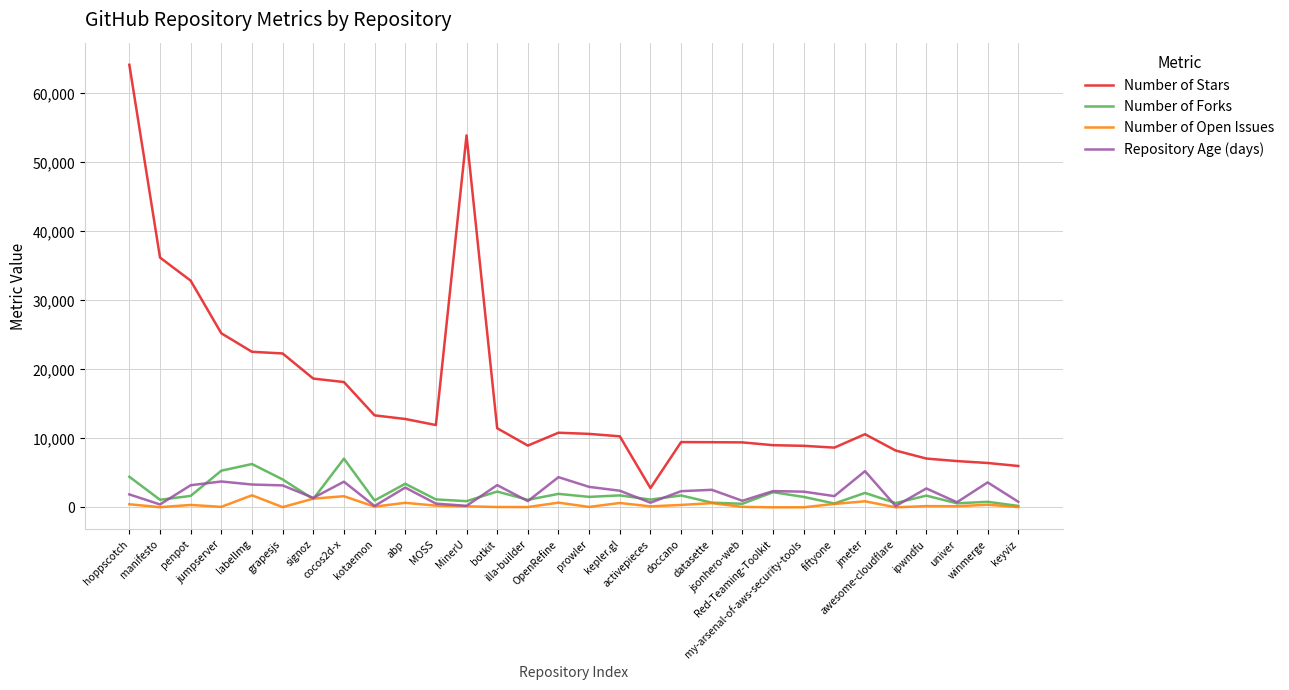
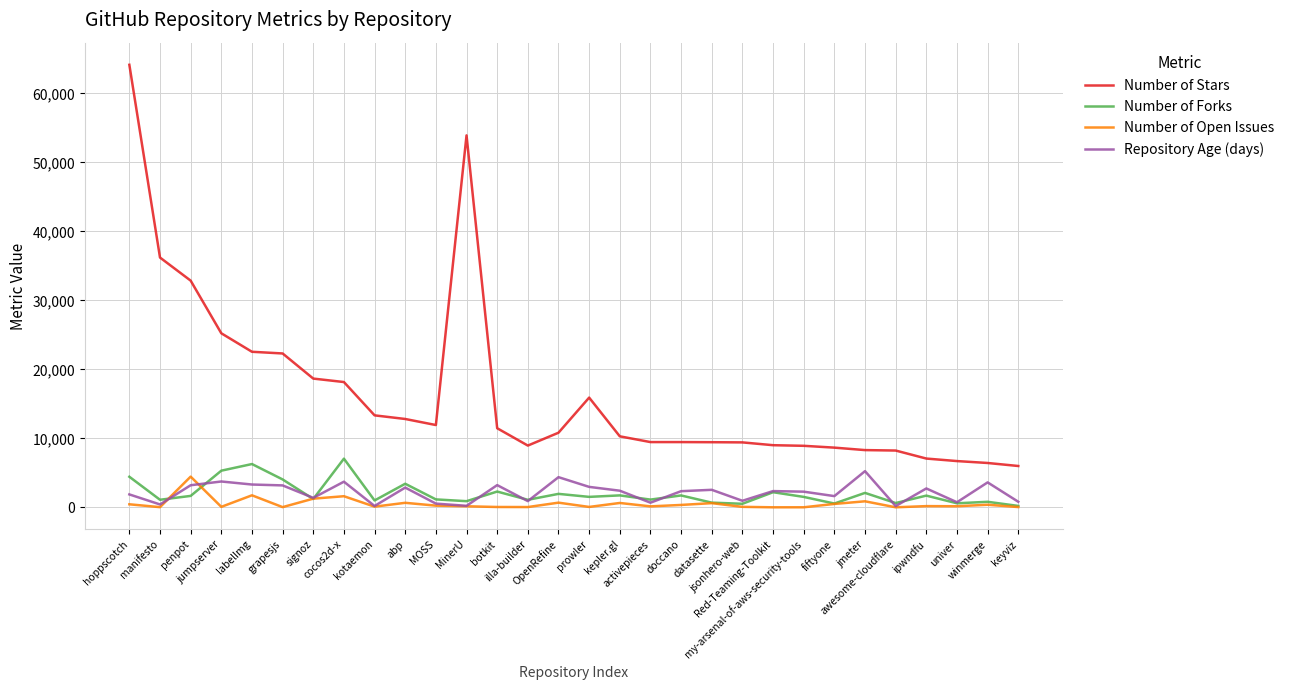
  {
    "Number of Stars": {
      "hoppscotch": "64,000",
      "manifesto": "36,000",
      "penpot": "33,000",
      "jumpserver": "25,000",
      "labelImg": "23,000",
      "grapesjs": "22,000",
      "signoz": "19,000",
      "cocos2d-x": "18,000",
      "kotaemon": "13,000",
      "abp": "13,000",
      "MOSS": "12,000",
      "MinerU": "54,000",
      "botkit": "11,000",
      "illa-builder": "9,000",
      "OpenRefine": "11,000",
-     "prowler": "11,000",
+     "prowler": "16,000",
      "kepler.gl": "10,000",
-     "activepieces": "3,000",
+     "activepieces": "9,000",
      "doccano": "9,000",
      "datasette": "9,000",
      "jsonhero-web": "9,000",
      "Red-Teaming-Toolkit": "9,000",
      "my-arsenal-of-aws-security-tools": "9,000",
      "fiftyone": "9,000",
-     "jmeter": "11,000",
+     "jmeter": "8,000",
      "awesome-cloudflare": "8,000",
      "ipwndfu": "7,000",
      "univer": "7,000",
      "winmerge": "6,000",
      "keyviz": "6,000"
    },
    "Number of Forks": {
      "hoppscotch": "4,000",
      "manifesto": "1,000",
      "penpot": "2,000",
      "jumpserver": "5,000",
      "labelImg": "6,000",
      "grapesjs": "4,000",
      "cocos2d-x": "7,000",
      "kotaemon": "1,000",
      "abp": "3,000",
      "MOSS": "1,000",
      "MinerU": "1,000",
      "botkit": "2,000",
      "OpenRefine": "2,000",
      "prowler": "2,000",
      "kepler.gl": "2,000",
      "activepieces": "1,000",
      "doccano": "2,000",
      "jsonhero-web": "1,000",
      "my-arsenal-of-aws-security-tools": "2,000",
      "jmeter": "2,000",
      "awesome-cloudflare": "1,000",
      "ipwndfu": "2,000",
      "winmerge": "1,000"
    },
    "Number of Open Issues": {
      "hoppscotch": "0",
      "manifesto": "0",
-     "penpot": "0",
+     "penpot": "4,000",
      "jumpserver": "0",
      "labelImg": "2,000",
      "grapesjs": "0",
      "cocos2d-x": "2,000",
      "abp": "1,000",
      "botkit": "0",
      "illa-builder": "0",
      "OpenRefine": "1,000",
      "prowler": "0",
      "kepler.gl": "1,000",
      "activepieces": "0",
      "doccano": "0",
      "jsonhero-web": "0",
      "Red-Teaming-Toolkit": "0",
      "my-arsenal-of-aws-security-tools": "0",
      "jmeter": "1,000",
      "ipwndfu": "0",
      "univer": "0",
      "winmerge": "0"
    },
    "Repository Age (days)": {
      "hoppscotch": "2,000",
      "manifesto": "0",
      "penpot": "3,000",
      "jumpserver": "4,000",
      "labelImg": "3,000",
      "grapesjs": "3,000",
      "cocos2d-x": "4,000",
      "abp": "3,000",
      "botkit": "3,000",
      "OpenRefine": "4,000",
      "prowler": "3,000",
      "kepler.gl": "2,000",
      "activepieces": "1,000",
      "doccano": "2,000",
      "datasette": "3,000",
      "jsonhero-web": "1,000",
      "my-arsenal-of-aws-security-tools": "2,000",
      "fiftyone": "2,000",
      "jmeter": "5,000",
      "ipwndfu": "3,000",
      "winmerge": "4,000",
      "keyviz": "1,000"
    }
  }
